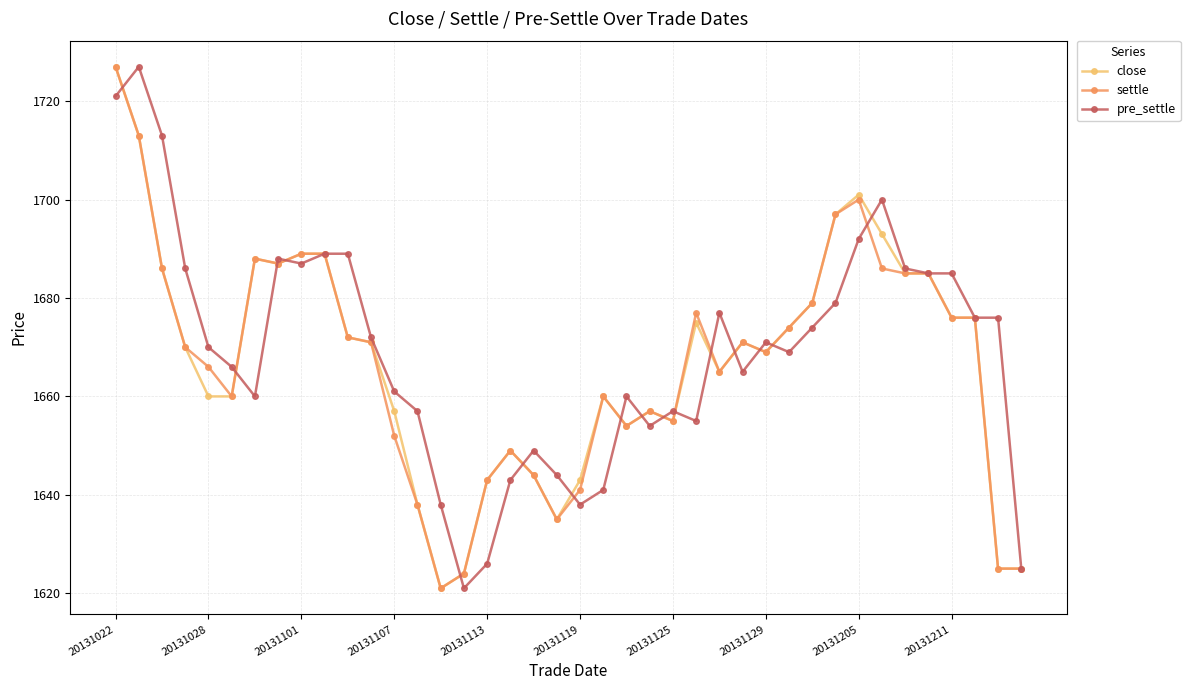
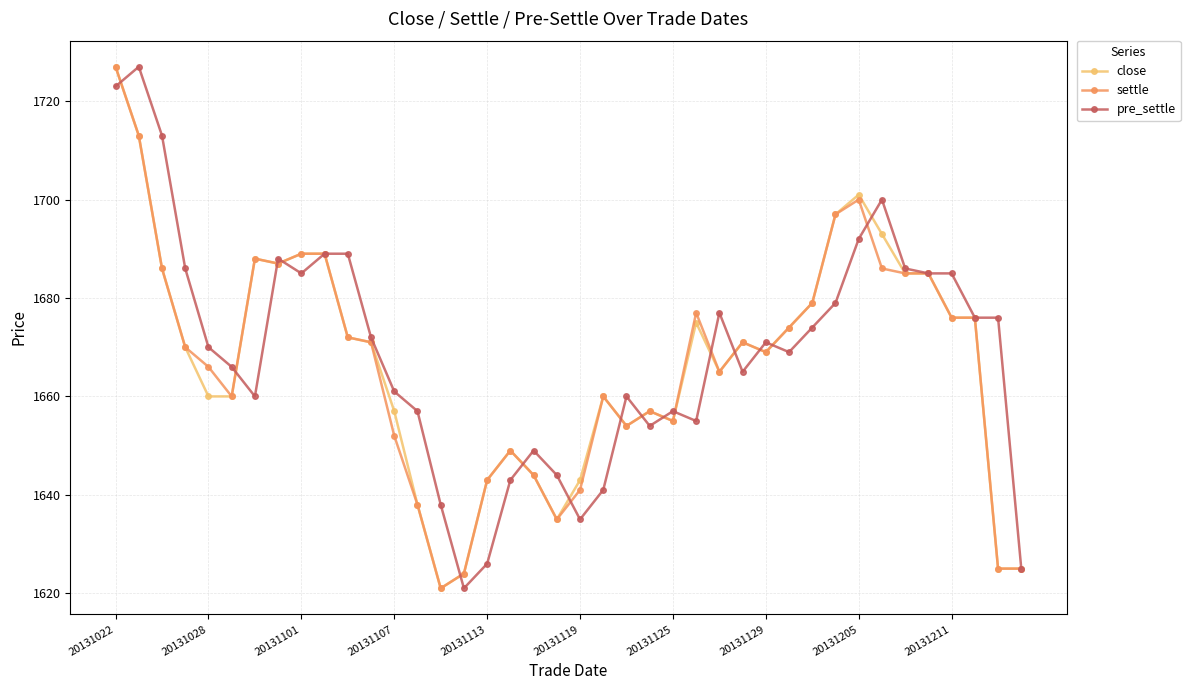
  {
    "pre_settle": {
-     "20131022": 1721,
+     "20131022": 1723,
      "20131028": 1670,
-     "20131101": 1687,
+     "20131101": 1685,
      "20131107": 1661,
      "20131113": 1626,
-     "20131119": 1638,
+     "20131119": 1635,
      "20131125": 1657,
      "20131129": 1671,
      "20131205": 1692,
      "20131211": 1685
    }
  }
